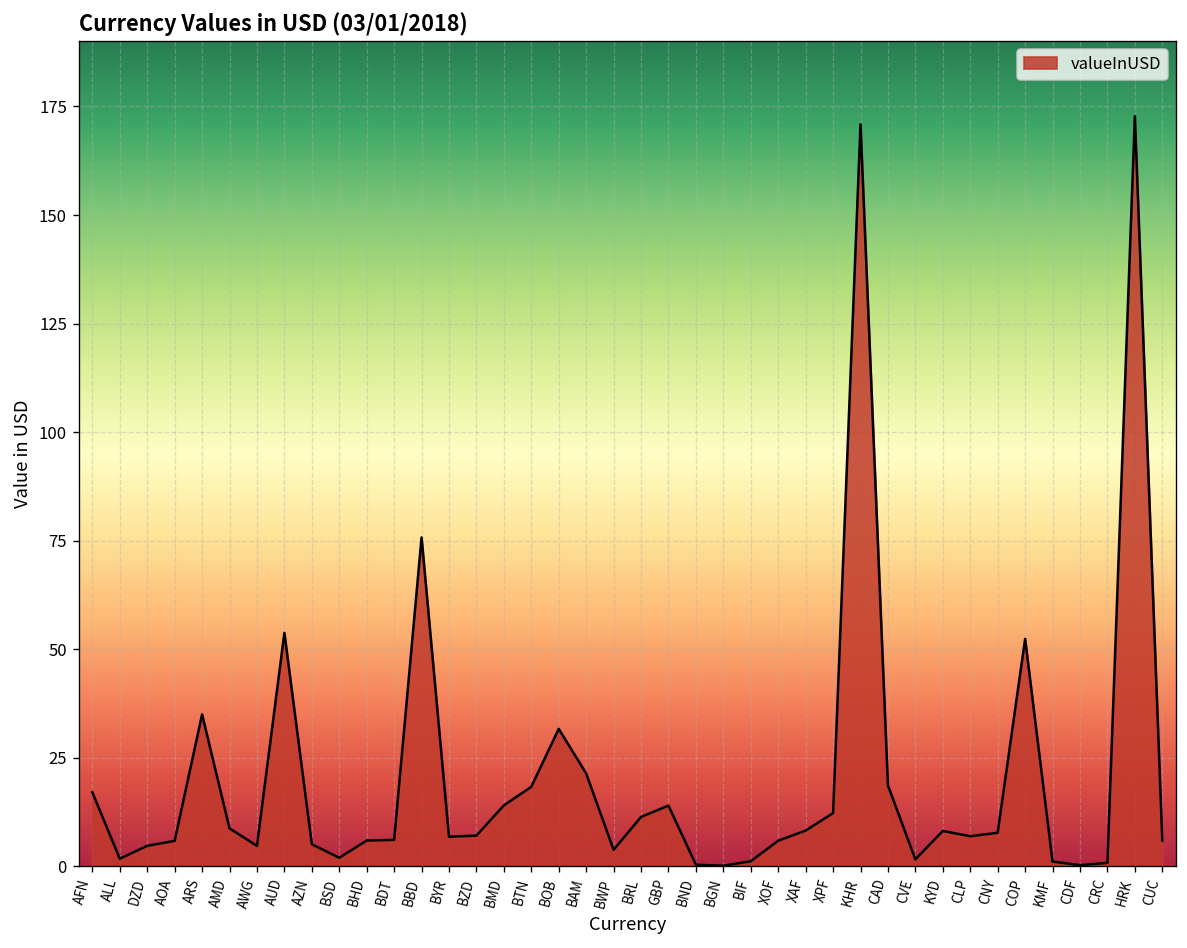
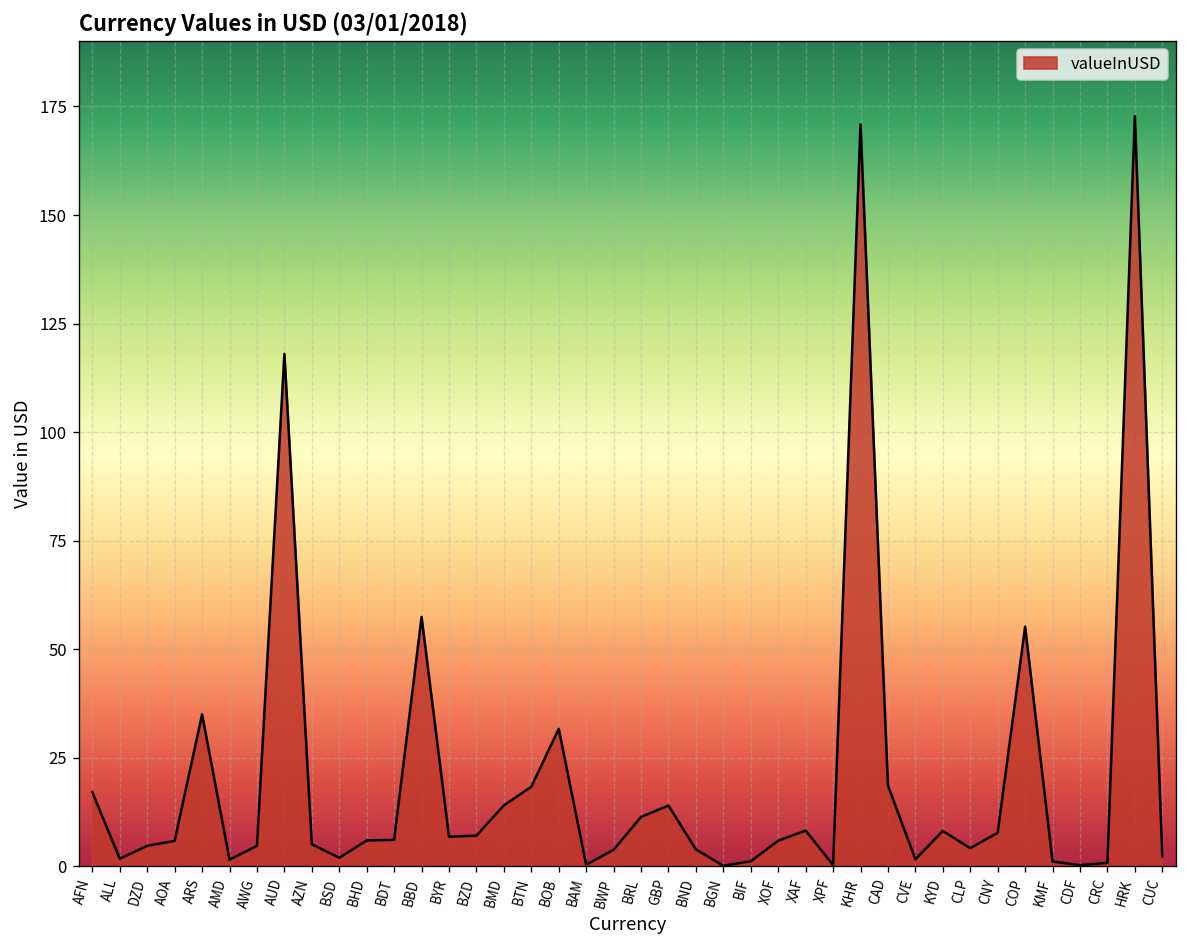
  {
    "AFN": 17,
    "ALL": 2,
    "DZD": 5,
    "AOA": 6,
    "ARS": 35,
-   "AMD": 9,
+   "AMD": 1,
    "AWG": 5,
-   "AUD": 54,
+   "AUD": 118,
    "AZN": 5,
    "BSD": 2,
    "BHD": 6,
    "BDT": 6,
-   "BBD": 76,
+   "BBD": 57,
    "BYR": 7,
    "BZD": 7,
    "BMD": 14,
    "BTN": 18,
    "BOB": 32,
-   "BAM": 21,
+   "BAM": 0,
    "BWP": 4,
    "BRL": 11,
    "GBP": 14,
-   "BND": 0,
+   "BND": 4,
    "BGN": 0,
    "BIF": 1,
    "XOF": 6,
    "XAF": 8,
-   "XPF": 12,
+   "XPF": 0,
    "KHR": 171,
    "CAD": 19,
    "CVE": 2,
    "KYD": 8,
-   "CLP": 7,
+   "CLP": 4,
    "CNY": 8,
-   "COP": 52,
+   "COP": 55,
    "KMF": 1,
    "CDF": 0,
    "CRC": 1,
    "HRK": 173,
-   "CUC": 6
+   "CUC": 2
  }
